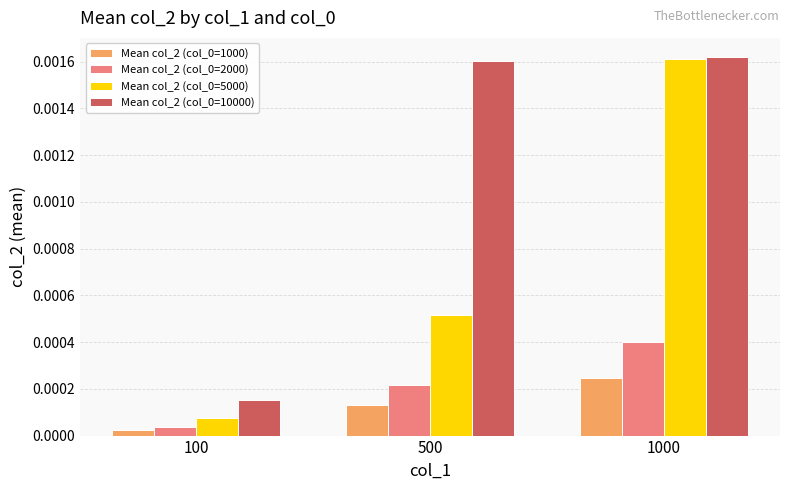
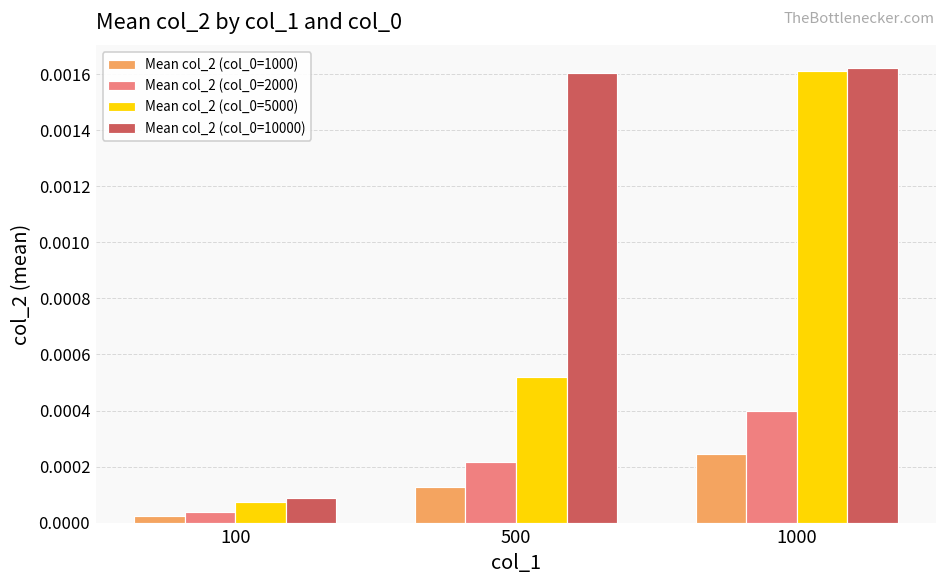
  {
    "Mean col_2 (col_0=5000)": {
      "100": 0.00008,
      "500": 0.00052,
      "1000": 0.00161
    },
    "Mean col_2 (col_0=10000)": {
-     "100": 0.00015,
+     "100": 0.00009,
      "500": 0.00160,
      "1000": 0.00162
    }
  }
